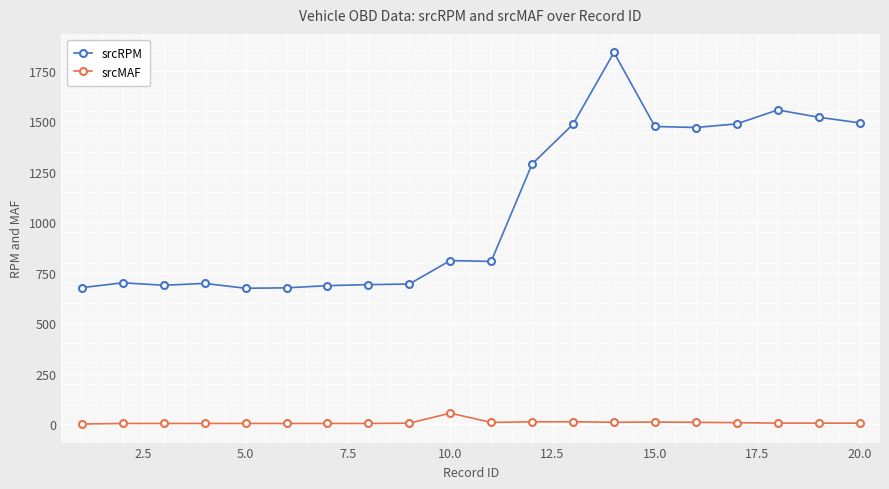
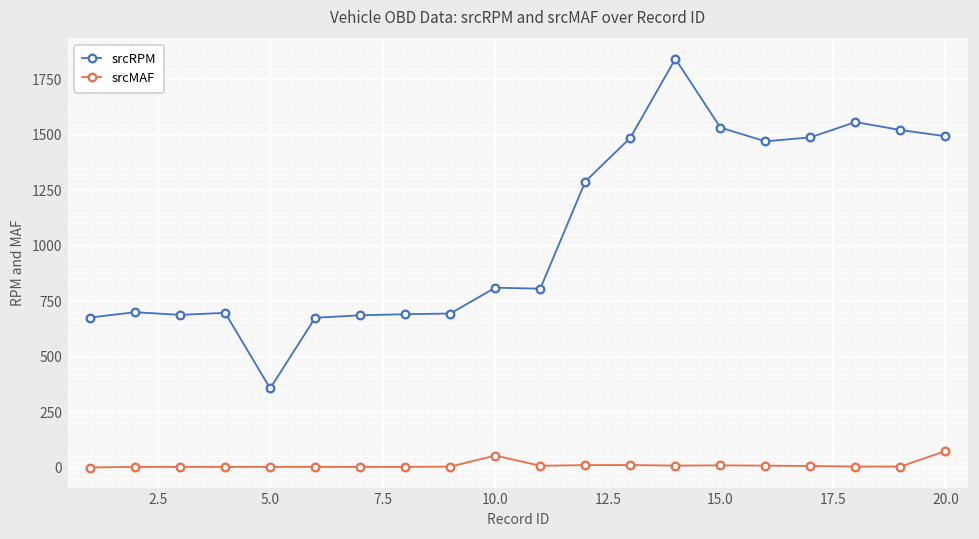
  {
    "srcRPM": {
-     "5.0": 670,
+     "5.0": 360,
      "10.0": 810,
-     "15.0": 1480,
+     "15.0": 1530,
      "20.0": 1490
    },
    "srcMAF": {
      "5.0": 0,
      "10.0": 50,
      "15.0": 10,
-     "20.0": 0
+     "20.0": 70
    }
  }
